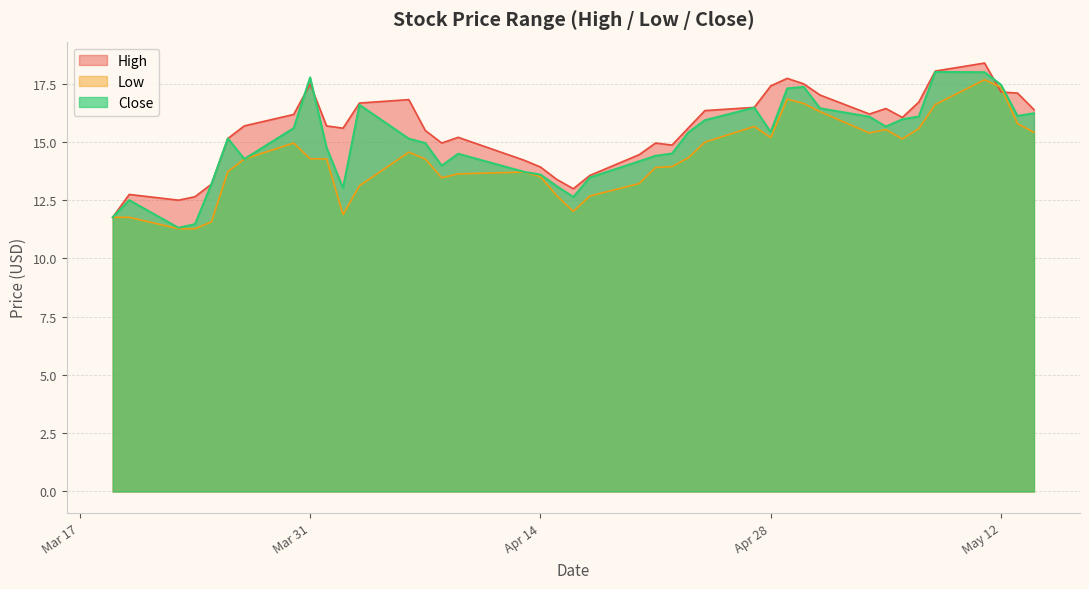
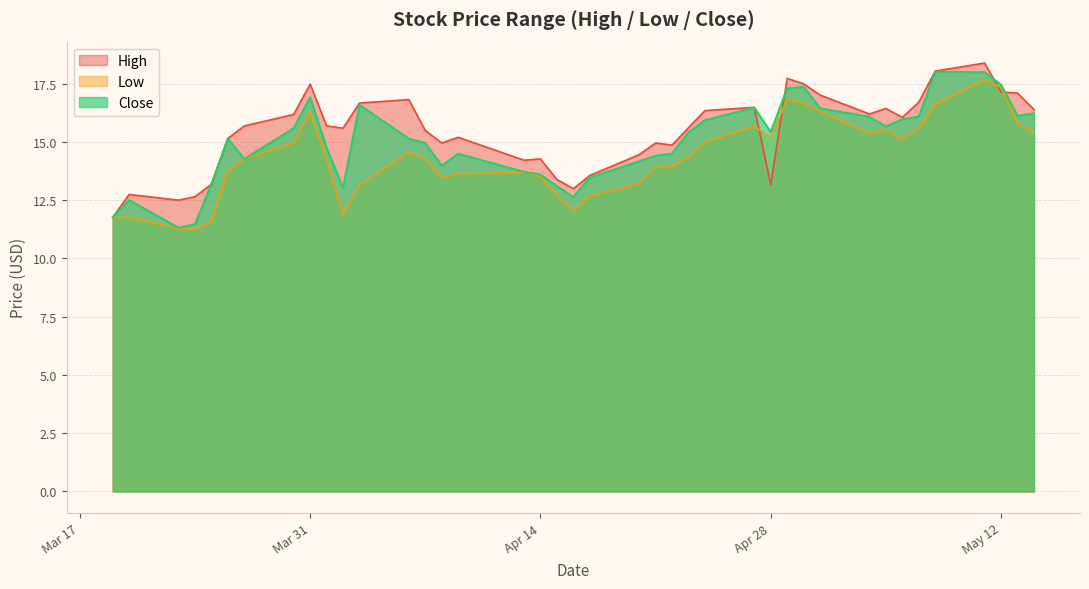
  {
    "High": {
      "Mar 31": 17.5,
-     "Apr 14": 13.9,
-     "Apr 28": 17.4,
+     "Apr 14": 14.3,
+     "Apr 28": 13.2,
      "May 12": 17.1
    },
    "Low": {
-     "Mar 31": 14.3,
+     "Mar 31": 16.3,
      "Apr 28": 15.2
    },
    "Close": {
-     "Mar 31": 17.8,
+     "Mar 31": 16.9,
      "Apr 28": 15.4
    }
  }
